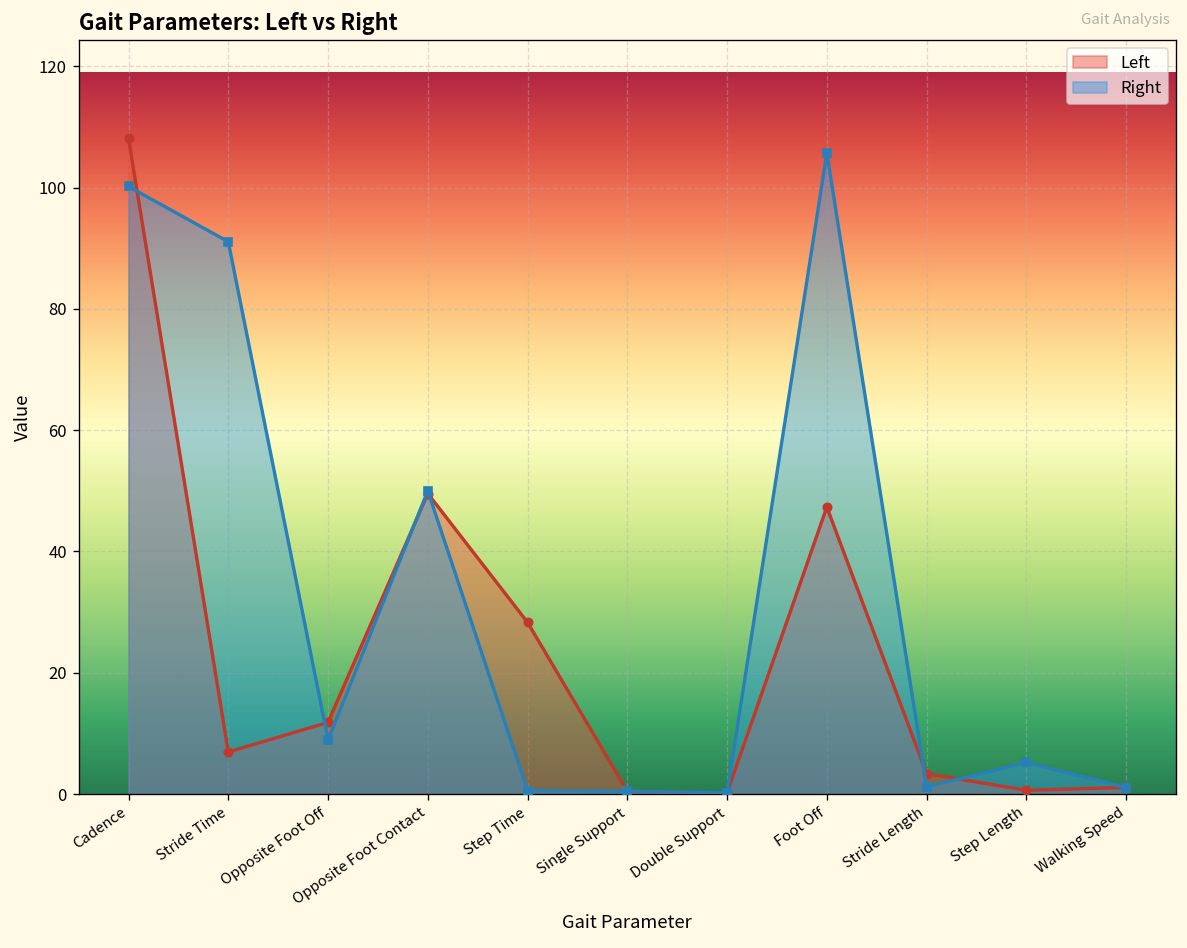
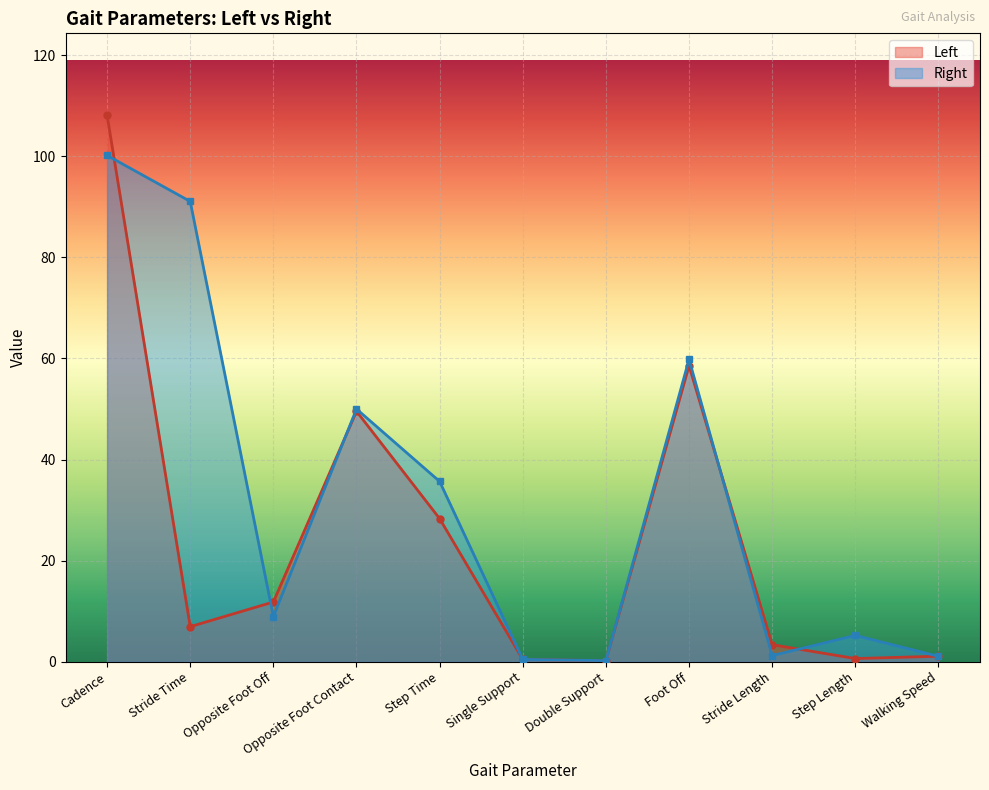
  {
    "Left": {
      "Cadence": 108,
      "Stride Time": 7,
      "Opposite Foot Off": 12,
      "Step Time": 28,
-     "Foot Off": 47,
+     "Foot Off": 59,
      "Stride Length": 3,
      "Step Length": 1
    },
    "Right": {
      "Cadence": 100,
      "Stride Time": 91,
      "Opposite Foot Off": 9,
-     "Step Time": 1,
-     "Foot Off": 106,
+     "Step Time": 36,
+     "Foot Off": 60,
      "Stride Length": 1,
      "Step Length": 5
    }
  }
